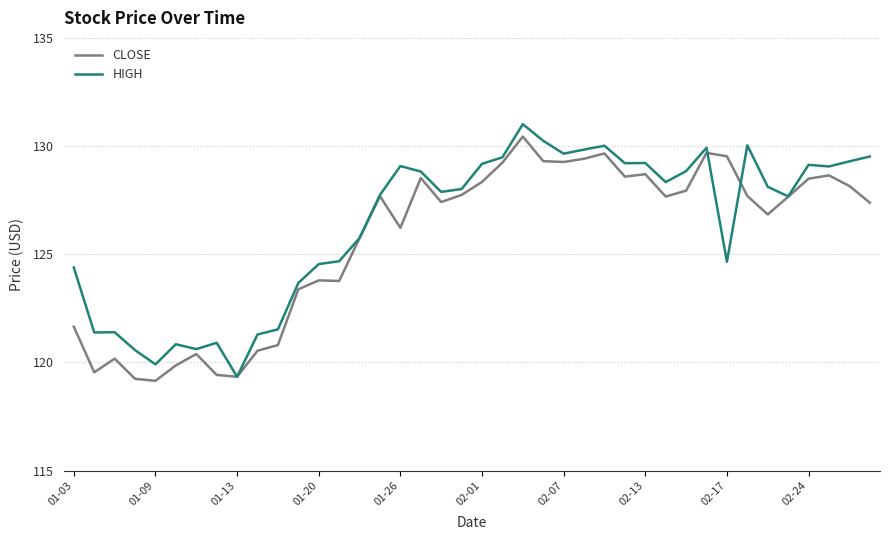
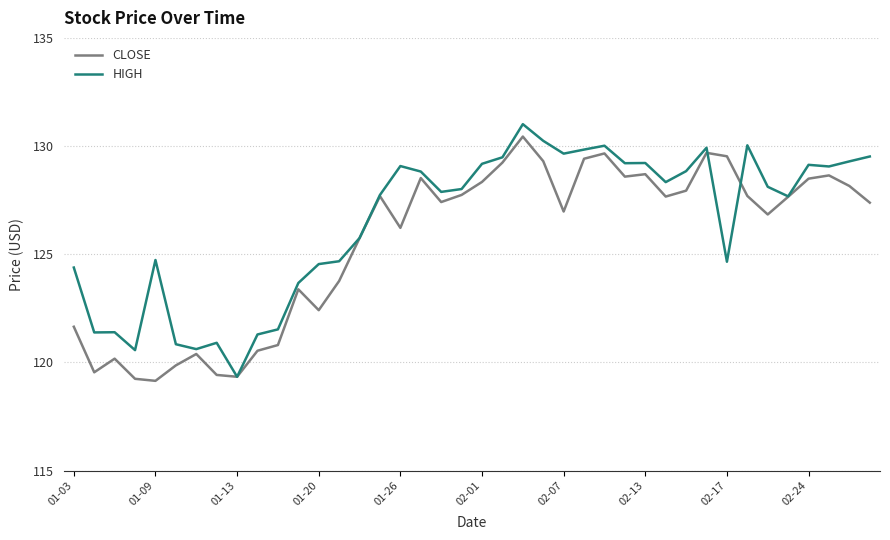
  {
    "CLOSE": {
      "01-03": 121.6,
      "01-09": 119.1,
-     "01-20": 123.8,
+     "01-20": 122.4,
      "01-26": 126.2,
      "02-01": 128.3,
-     "02-07": 129.3,
+     "02-07": 127.0,
      "02-13": 128.7,
      "02-17": 129.5,
      "02-24": 128.5
    },
    "HIGH": {
      "01-03": 124.4,
-     "01-09": 119.9,
+     "01-09": 124.7,
      "01-20": 124.5,
      "01-26": 129.1,
      "02-01": 129.2,
      "02-07": 129.6,
      "02-13": 129.2,
      "02-17": 124.7,
      "02-24": 129.1
    }
  }
